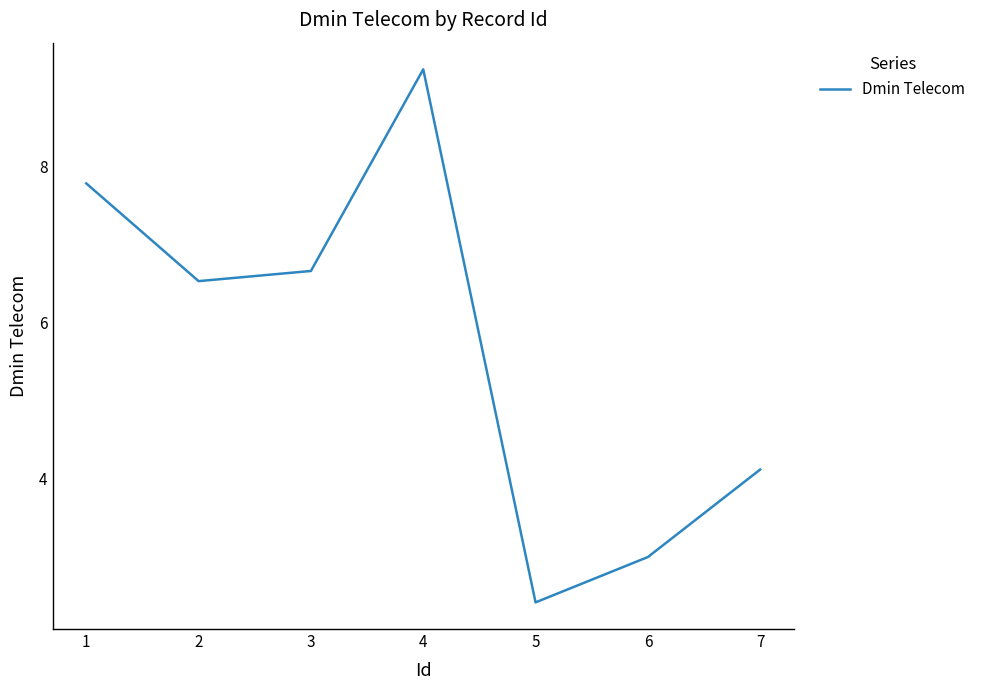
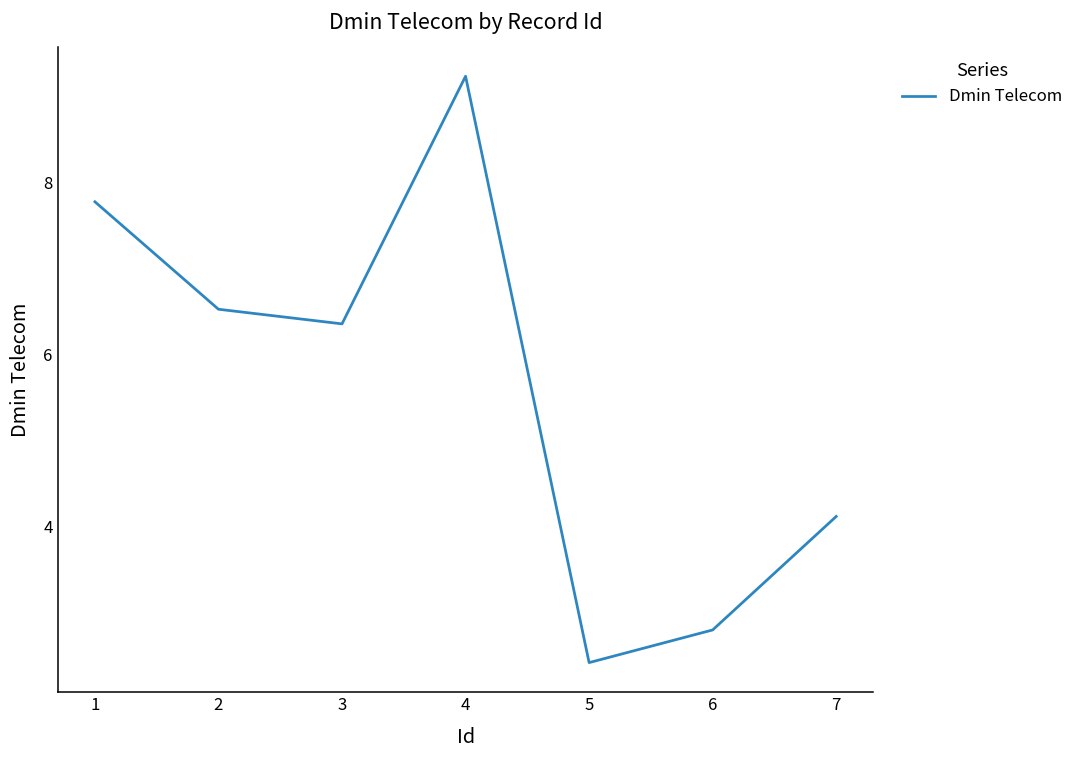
  {
    "1": 7.8,
    "2": 6.5,
-   "3": 6.7,
+   "3": 6.4,
    "4": 9.2,
    "5": 2.4,
-   "6": 3.0,
+   "6": 2.8,
    "7": 4.1
  }
